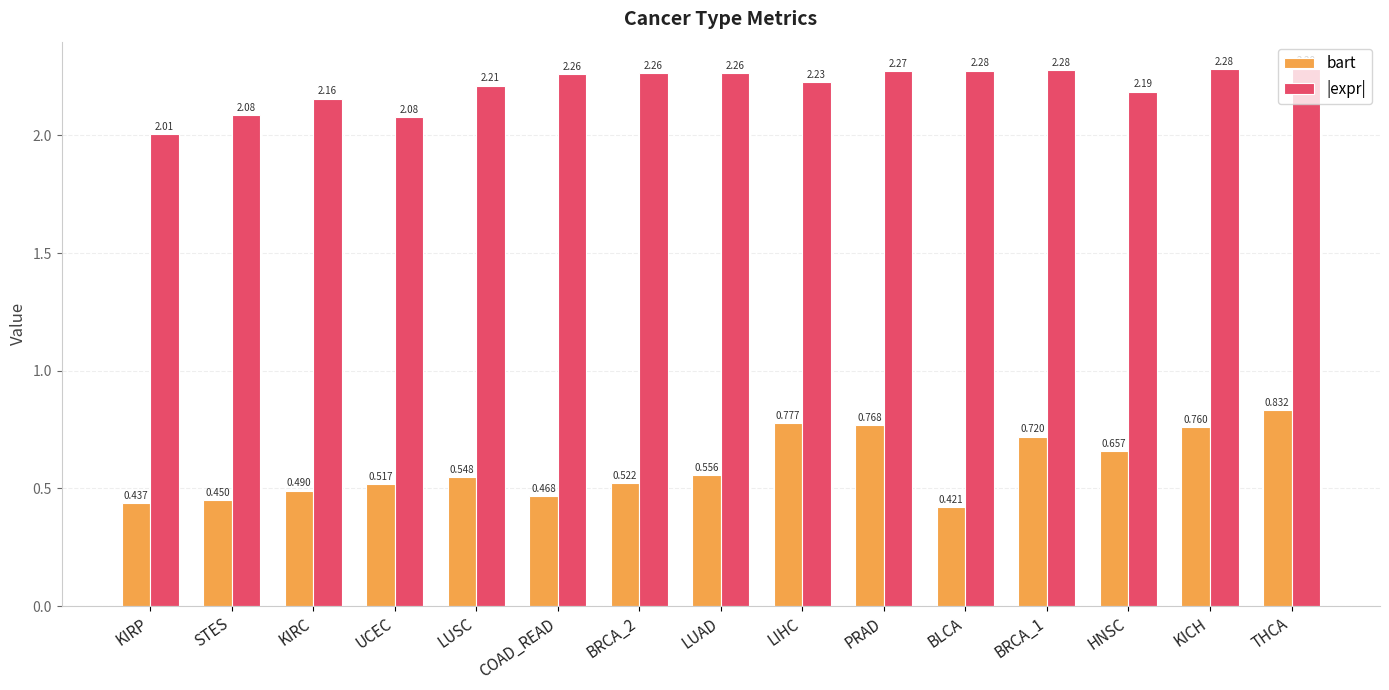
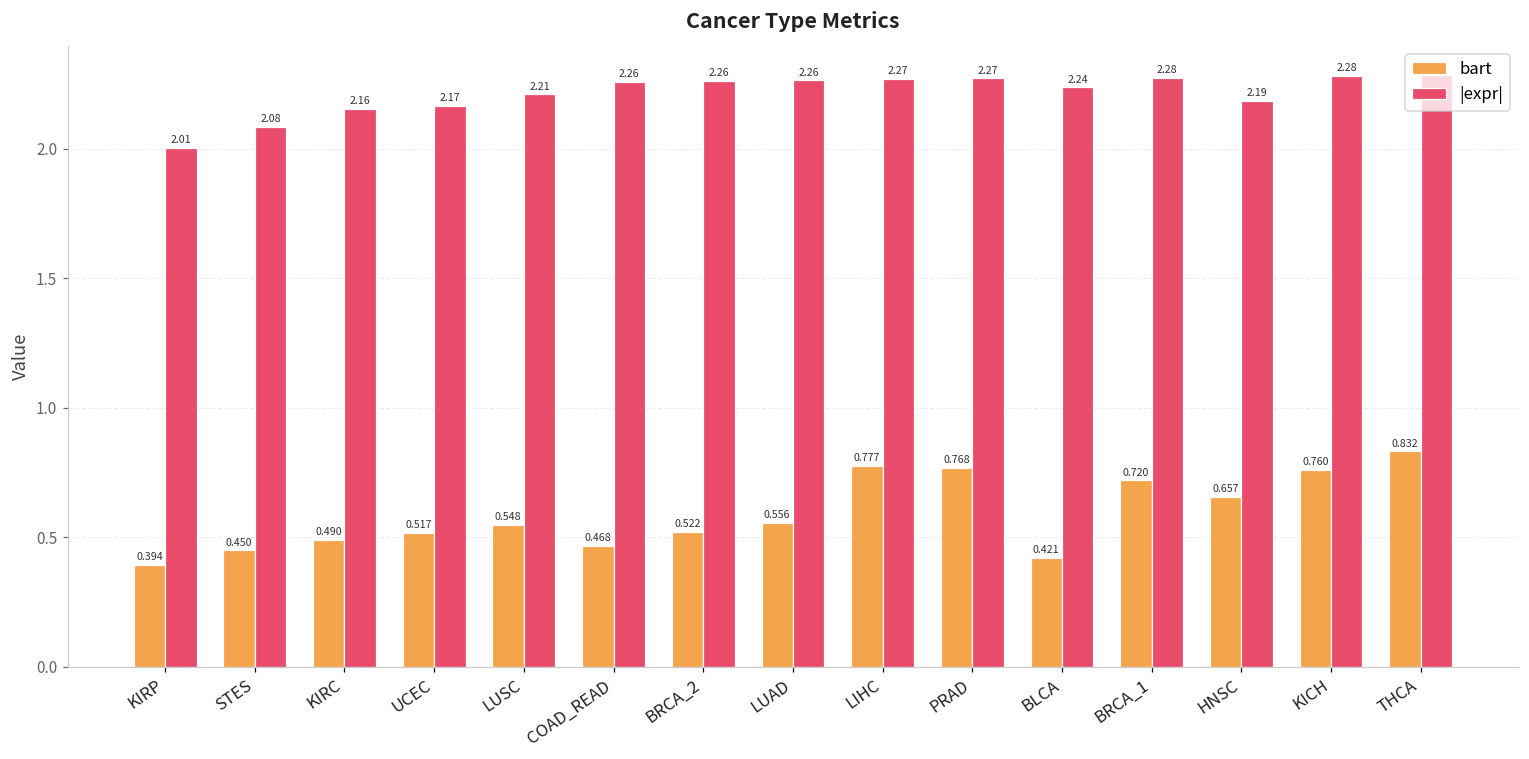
  {
    "bart": {
-     "KIRP": 0.437,
+     "KIRP": 0.394,
      "STES": 0.450,
      "KIRC": 0.490,
      "UCEC": 0.517,
      "LUSC": 0.548,
      "COAD_READ": 0.468,
      "BRCA_2": 0.522,
      "LUAD": 0.556,
      "LIHC": 0.777,
      "PRAD": 0.768,
      "BLCA": 0.421,
      "BRCA_1": 0.720,
      "HNSC": 0.657,
      "KICH": 0.760,
      "THCA": 0.832
    },
    "|expr|": {
      "KIRP": 2.01,
      "STES": 2.08,
      "KIRC": 2.16,
-     "UCEC": 2.08,
+     "UCEC": 2.17,
      "LUSC": 2.21,
      "COAD_READ": 2.26,
      "BRCA_2": 2.26,
      "LUAD": 2.26,
-     "LIHC": 2.23,
+     "LIHC": 2.27,
      "PRAD": 2.27,
-     "BLCA": 2.28,
+     "BLCA": 2.24,
      "BRCA_1": 2.28,
      "HNSC": 2.19,
      "KICH": 2.28
    }
  }
